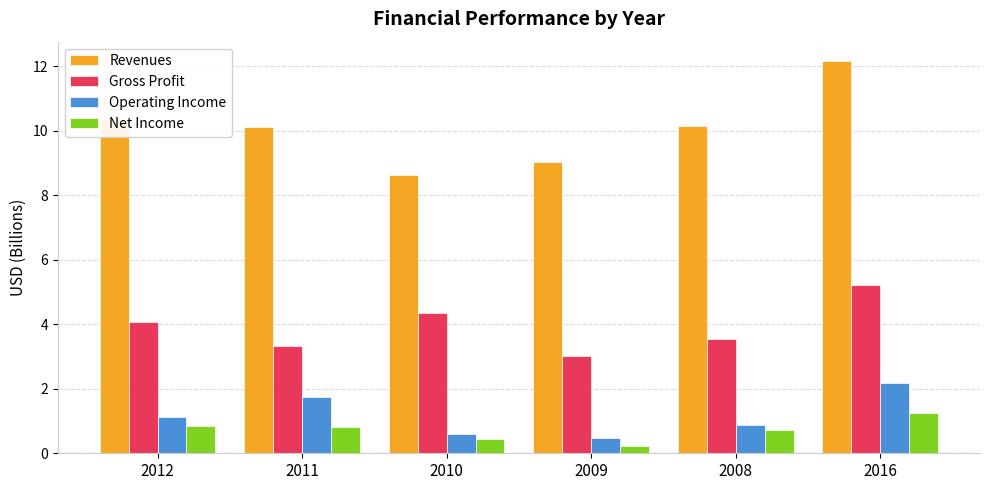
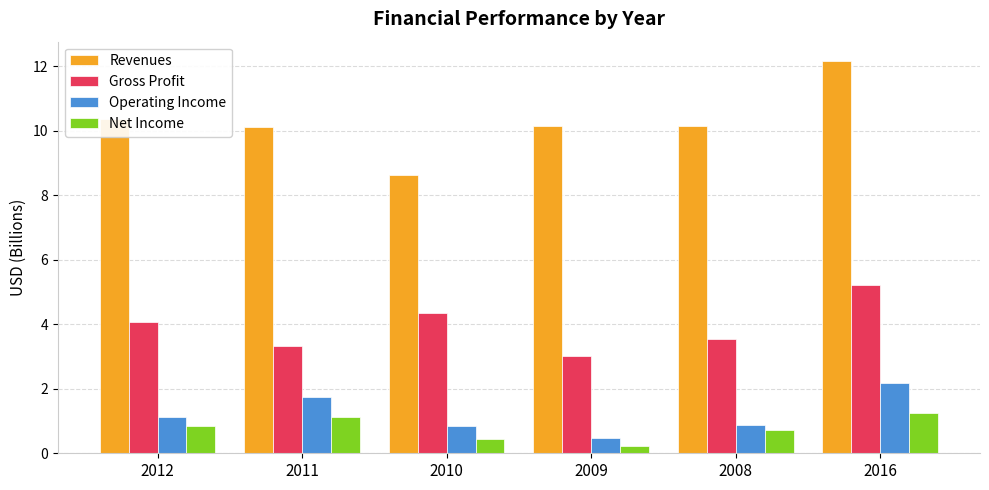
  {
    "Revenues": {
      "2011": 10.1,
      "2010": 8.6,
-     "2009": 9.0,
+     "2009": 10.2,
      "2008": 10.1,
      "2016": 12.2
    },
    "Gross Profit": {
      "2012": 4.1,
      "2011": 3.3,
      "2010": 4.3,
      "2009": 3.0,
      "2008": 3.5,
      "2016": 5.2
    },
    "Operating Income": {
      "2012": 1.1,
      "2011": 1.8,
-     "2010": 0.6,
+     "2010": 0.9,
      "2009": 0.5,
      "2008": 0.9,
      "2016": 2.2
    },
    "Net Income": {
      "2012": 0.9,
-     "2011": 0.8,
+     "2011": 1.1,
      "2010": 0.4,
      "2009": 0.2,
      "2008": 0.7,
      "2016": 1.3
    }
  }
